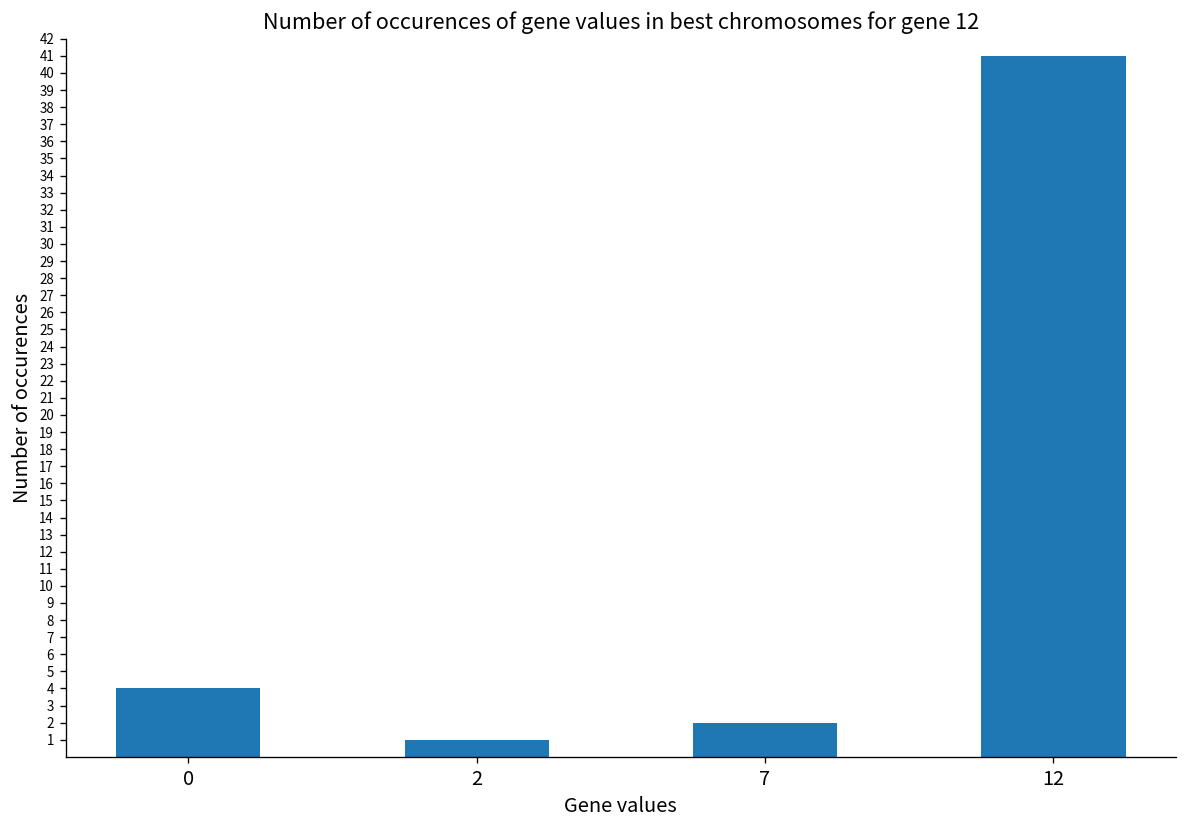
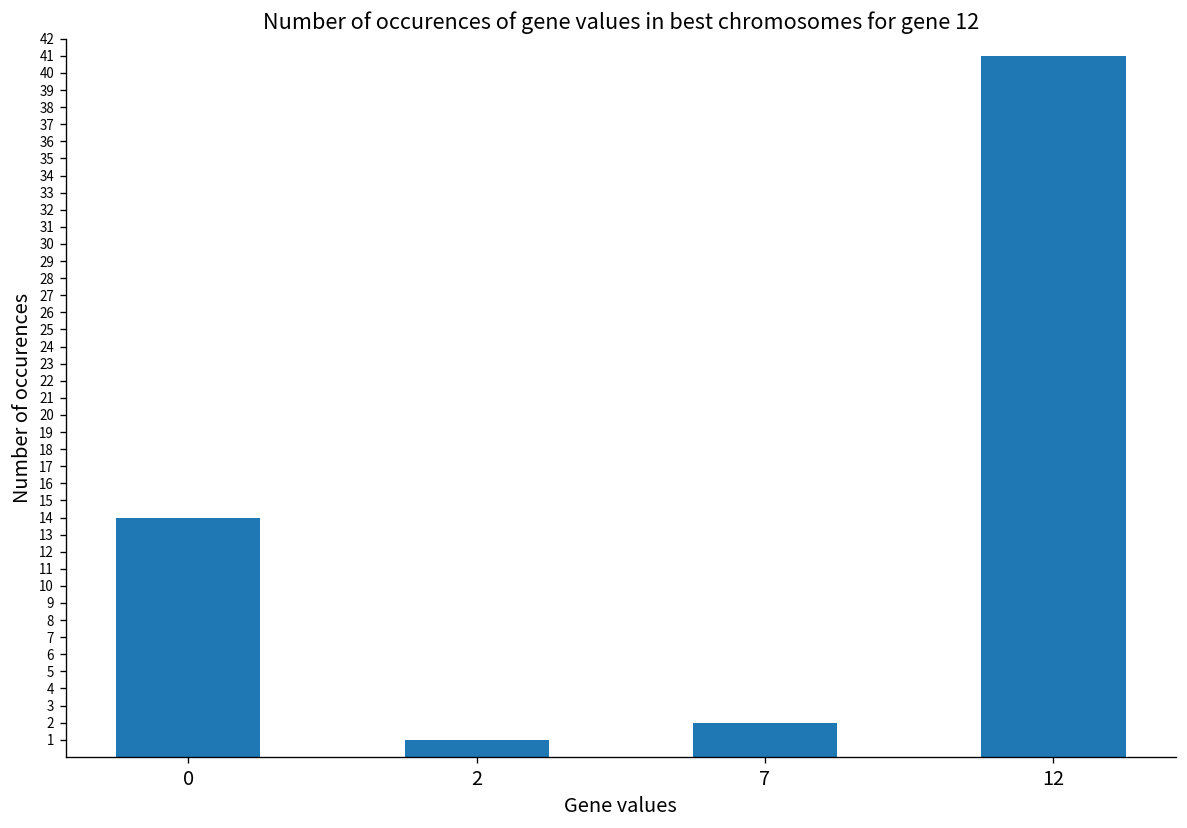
  {
-   "0": 4,
+   "0": 14,
    "2": 1,
    "7": 2,
    "12": 41
  }
